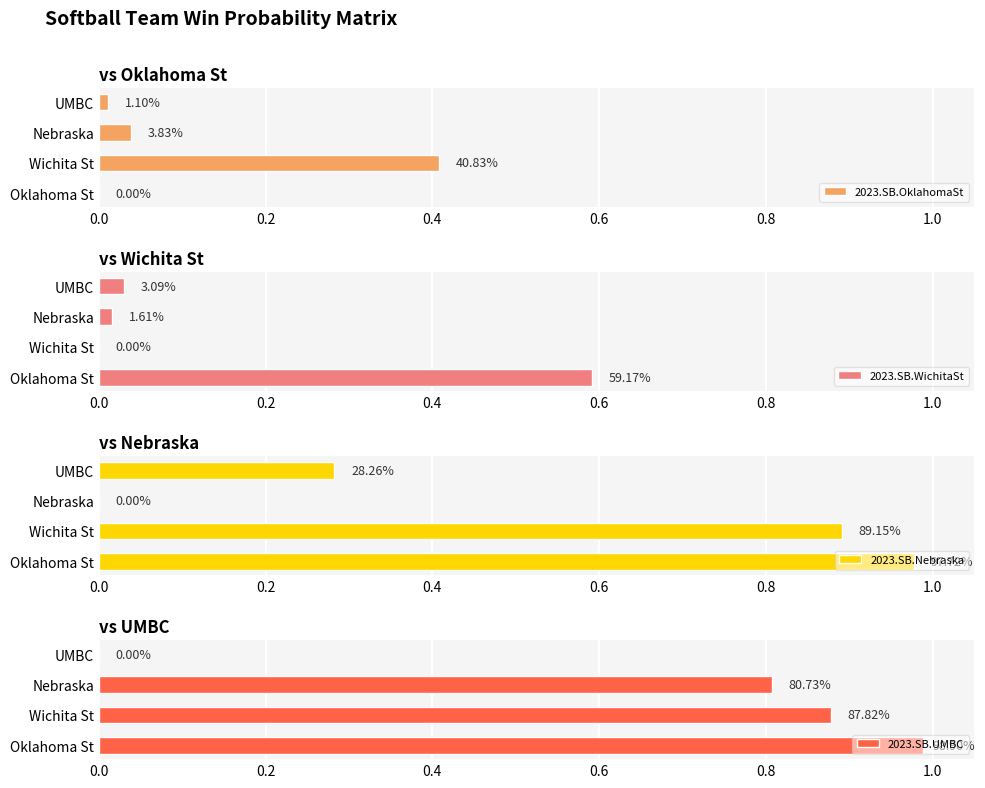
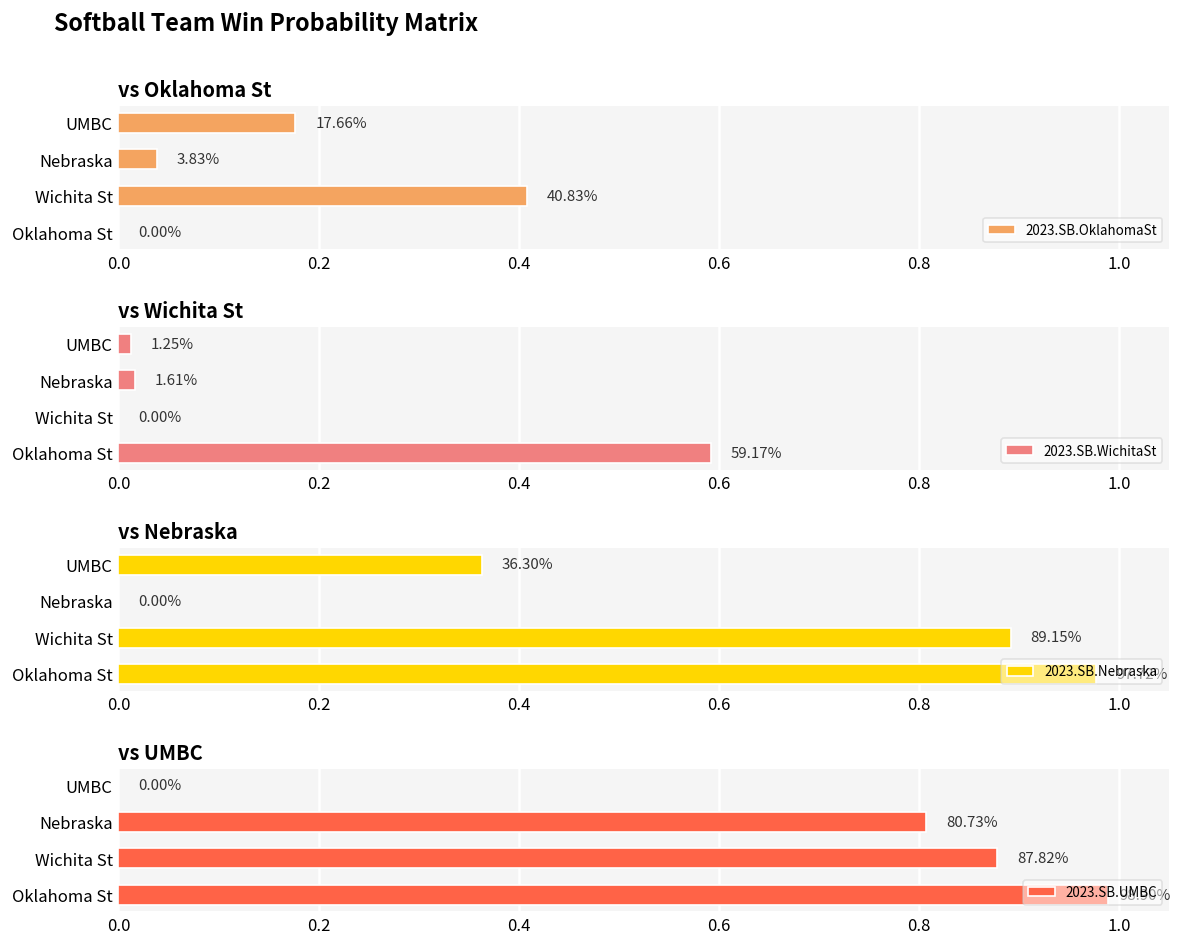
  {
    "vs Oklahoma St": {
-     "UMBC": "1.10%",
+     "UMBC": "17.66%",
      "Nebraska": "3.83%",
      "Wichita St": "40.83%",
      "Oklahoma St": "0.00%"
    },
    "vs Wichita St": {
-     "UMBC": "3.09%",
+     "UMBC": "1.25%",
      "Nebraska": "1.61%",
      "Wichita St": "0.00%",
      "Oklahoma St": "59.17%"
    },
    "vs Nebraska": {
-     "UMBC": "28.26%",
+     "UMBC": "36.30%",
      "Nebraska": "0.00%",
      "Wichita St": "89.15%"
    },
    "vs UMBC": {
      "UMBC": "0.00%",
      "Nebraska": "80.73%",
      "Wichita St": "87.82%"
    }
  }
